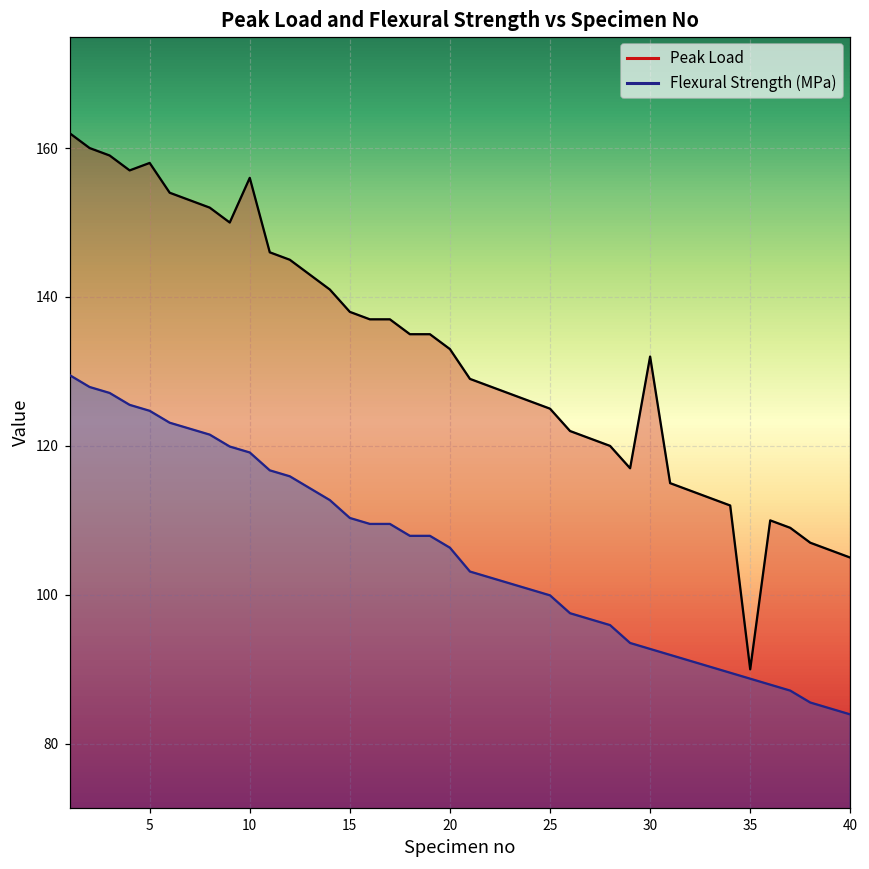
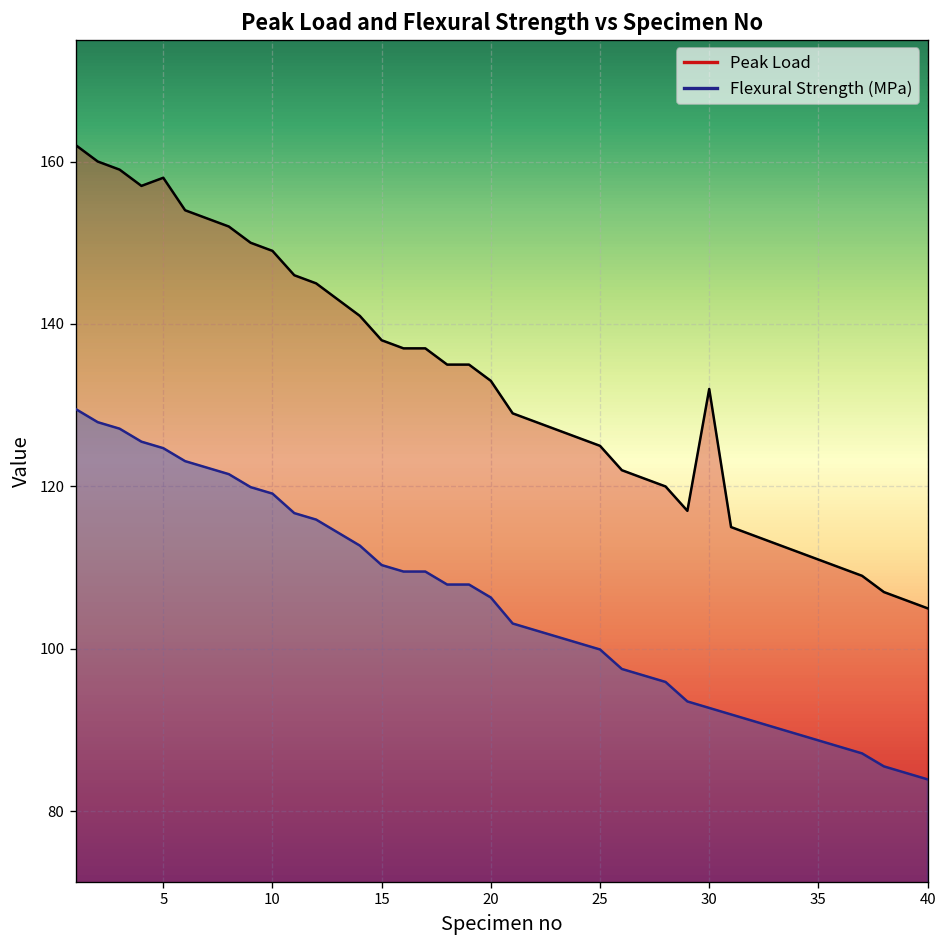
  {
    "Peak Load": {
      "5": 158,
-     "10": 156,
+     "10": 149,
      "15": 138,
      "20": 133,
      "25": 125,
      "30": 132,
-     "35": 90,
+     "35": 111,
      "40": 105
    }
  }
